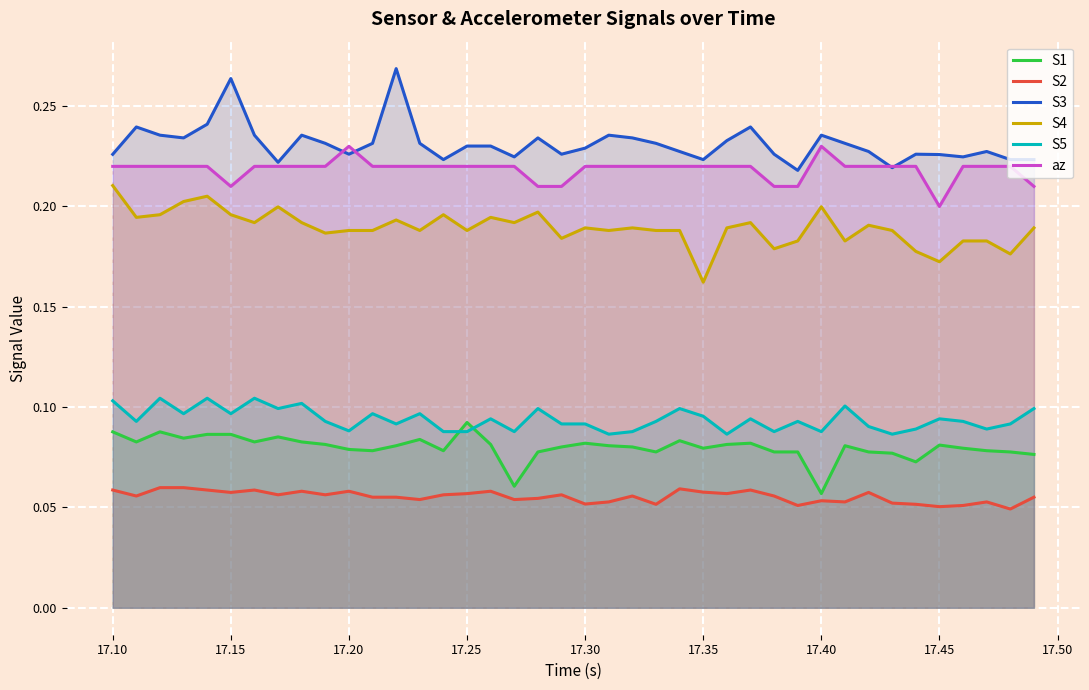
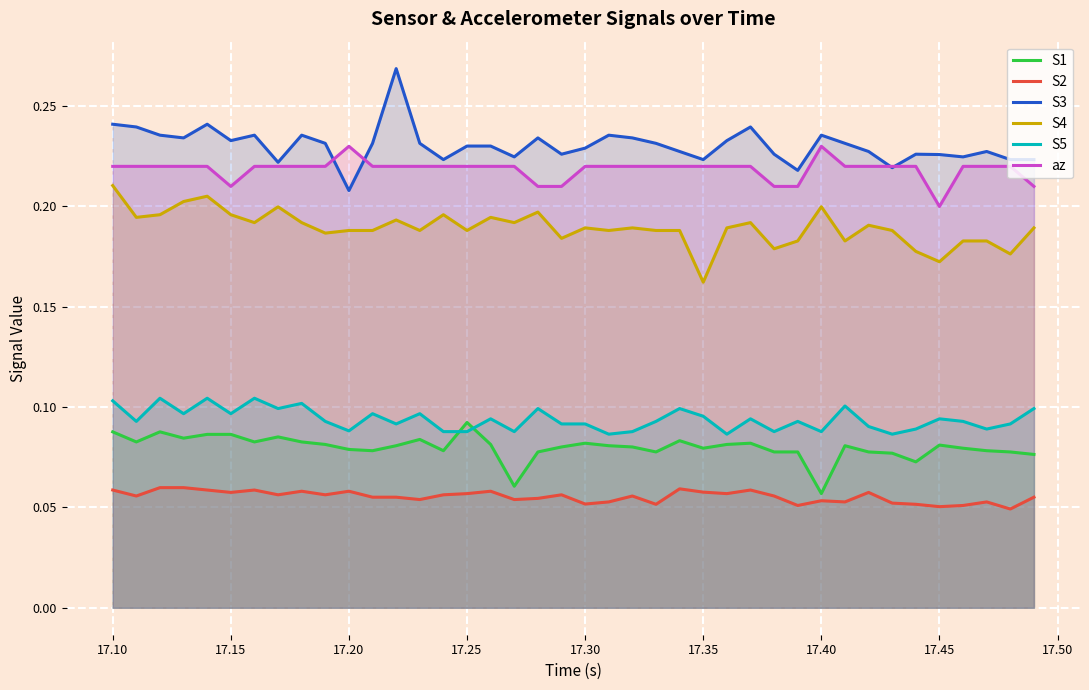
  {
    "S1": {
      "17.10": 0.088,
      "17.15": 0.086,
      "17.20": 0.079,
      "17.25": 0.092,
      "17.30": 0.082,
      "17.35": 0.080,
      "17.40": 0.057,
      "17.45": 0.081
    },
    "S2": {
      "17.10": 0.059,
      "17.15": 0.057,
      "17.20": 0.058,
      "17.25": 0.057,
      "17.30": 0.052,
      "17.35": 0.058,
      "17.40": 0.053,
      "17.45": 0.050
    },
    "S3": {
-     "17.10": 0.226,
-     "17.15": 0.264,
-     "17.20": 0.226,
+     "17.10": 0.241,
+     "17.15": 0.233,
+     "17.20": 0.208,
      "17.25": 0.230,
      "17.30": 0.229,
      "17.35": 0.223,
      "17.40": 0.236,
      "17.45": 0.226
    },
    "S4": {
      "17.10": 0.210,
      "17.15": 0.196,
      "17.20": 0.188,
      "17.25": 0.188,
      "17.30": 0.189,
      "17.35": 0.162,
      "17.40": 0.200,
      "17.45": 0.172
    },
    "S5": {
      "17.10": 0.103,
      "17.15": 0.097,
      "17.20": 0.088,
      "17.25": 0.088,
      "17.30": 0.092,
      "17.35": 0.095,
      "17.40": 0.088,
      "17.45": 0.094
    },
    "az": {
      "17.10": 0.220,
      "17.15": 0.210,
      "17.20": 0.230,
      "17.25": 0.220,
      "17.30": 0.220,
      "17.35": 0.220,
      "17.40": 0.230,
      "17.45": 0.200
    }
  }
